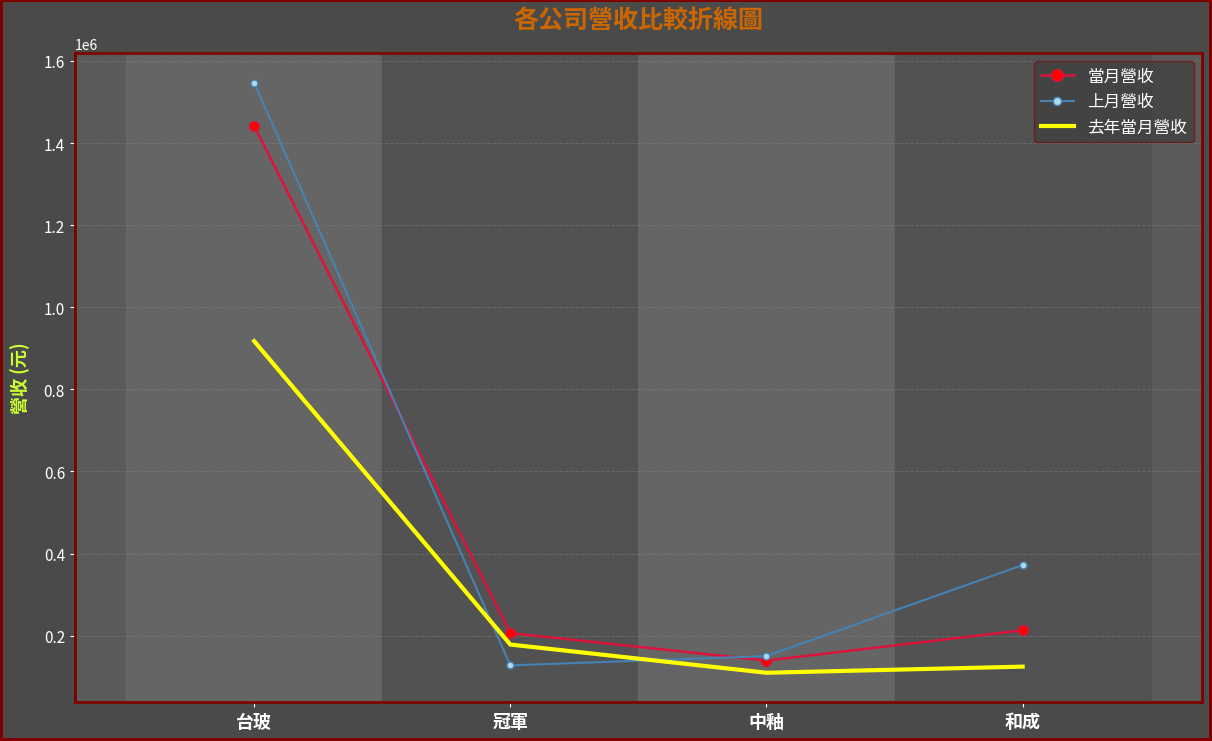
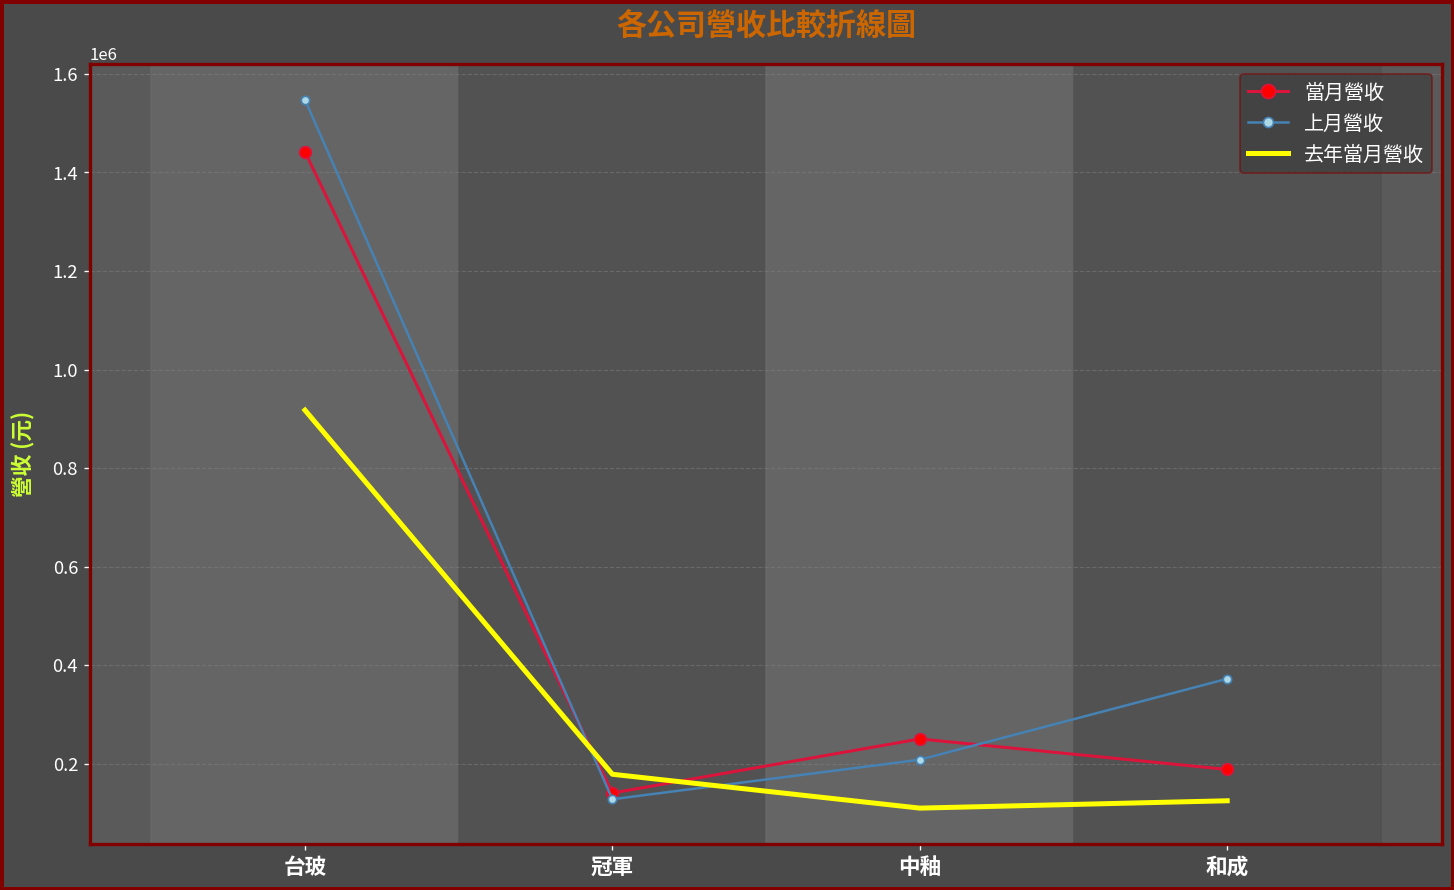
  {
    "當月營收": {
      "台玻": 1440000,
-     "冠軍": 210000,
-     "中釉": 140000,
-     "和成": 210000
+     "冠軍": 140000,
+     "中釉": 250000,
+     "和成": 190000
    },
    "上月營收": {
      "台玻": 1550000,
      "冠軍": 130000,
-     "中釉": 150000,
+     "中釉": 210000,
      "和成": 370000
    },
    "去年當月營收": {
      "台玻": 920000,
      "冠軍": 180000,
      "中釉": 110000,
      "和成": 120000
    }
  }
